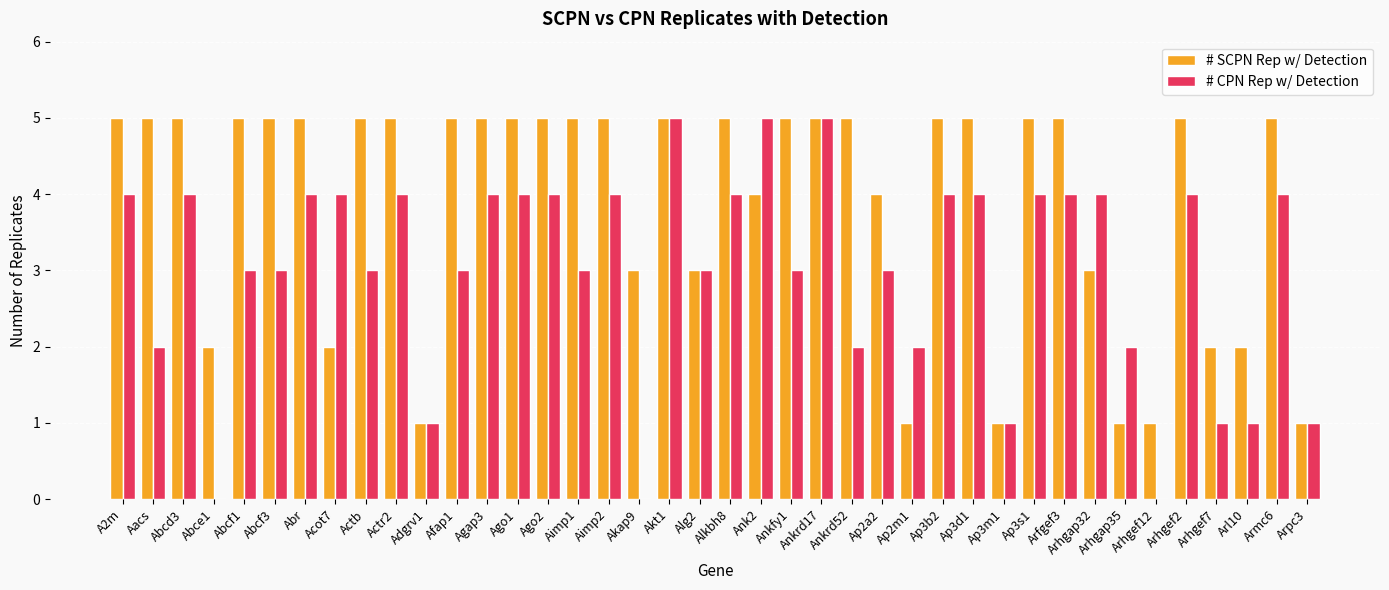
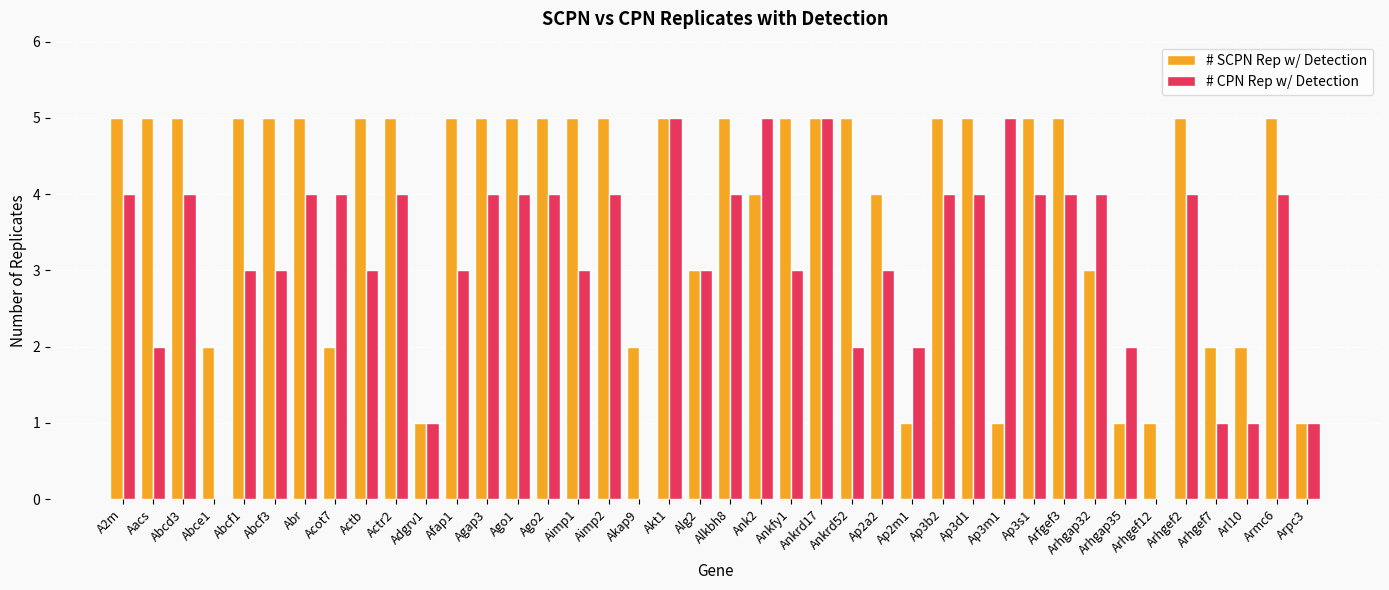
  {
    "# SCPN Rep w/ Detection": {
      "A2m": 5,
      "Aacs": 5,
      "Abcd3": 5,
      "Abce1": 2,
      "Abcf1": 5,
      "Abcf3": 5,
      "Abr": 5,
      "Acot7": 2,
      "Actb": 5,
      "Actr2": 5,
      "Adgrv1": 1,
      "Afap1": 5,
      "Agap3": 5,
      "Ago1": 5,
      "Ago2": 5,
      "Aimp1": 5,
      "Aimp2": 5,
-     "Akap9": 3,
+     "Akap9": 2,
      "Akt1": 5,
      "Alg2": 3,
      "Alkbh8": 5,
      "Ank2": 4,
      "Ankfy1": 5,
      "Ankrd17": 5,
      "Ankrd52": 5,
      "Ap2a2": 4,
      "Ap2m1": 1,
      "Ap3b2": 5,
      "Ap3d1": 5,
      "Ap3m1": 1,
      "Ap3s1": 5,
      "Arfgef3": 5,
      "Arhgap32": 3,
      "Arhgap35": 1,
      "Arhgef12": 1,
      "Arhgef2": 5,
      "Arhgef7": 2,
      "Arl10": 2,
      "Armc6": 5,
      "Arpc3": 1
    },
    "# CPN Rep w/ Detection": {
      "A2m": 4,
      "Aacs": 2,
      "Abcd3": 4,
      "Abce1": 0,
      "Abcf1": 3,
      "Abcf3": 3,
      "Abr": 4,
      "Acot7": 4,
      "Actb": 3,
      "Actr2": 4,
      "Adgrv1": 1,
      "Afap1": 3,
      "Agap3": 4,
      "Ago1": 4,
      "Ago2": 4,
      "Aimp1": 3,
      "Aimp2": 4,
      "Akap9": 0,
      "Akt1": 5,
      "Alg2": 3,
      "Alkbh8": 4,
      "Ank2": 5,
      "Ankfy1": 3,
      "Ankrd17": 5,
      "Ankrd52": 2,
      "Ap2a2": 3,
      "Ap2m1": 2,
      "Ap3b2": 4,
      "Ap3d1": 4,
-     "Ap3m1": 1,
+     "Ap3m1": 5,
      "Ap3s1": 4,
      "Arfgef3": 4,
      "Arhgap32": 4,
      "Arhgap35": 2,
      "Arhgef12": 0,
      "Arhgef2": 4,
      "Arhgef7": 1,
      "Arl10": 1,
      "Armc6": 4,
      "Arpc3": 1
    }
  }
